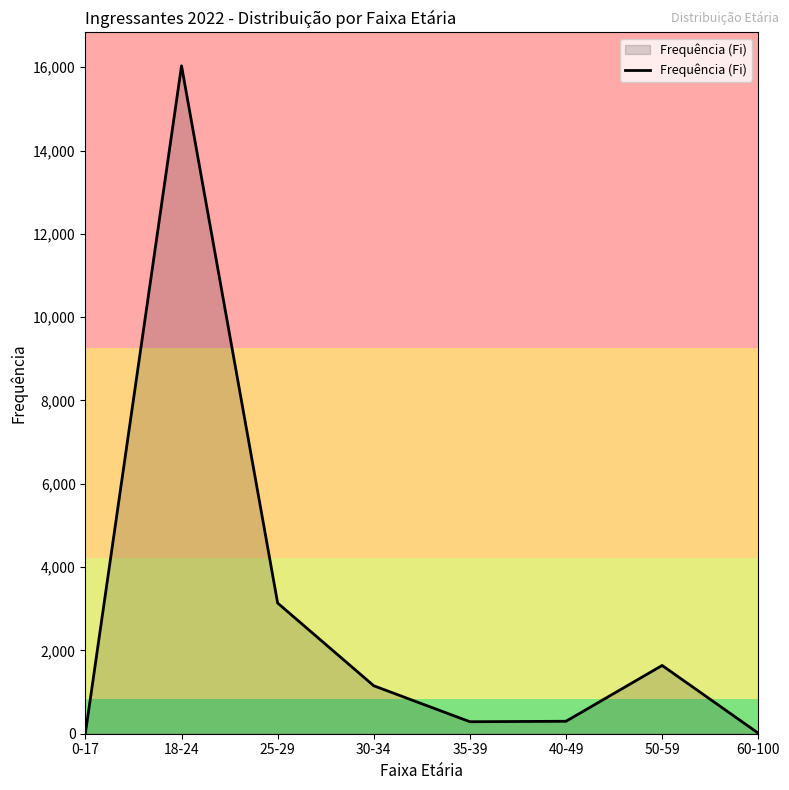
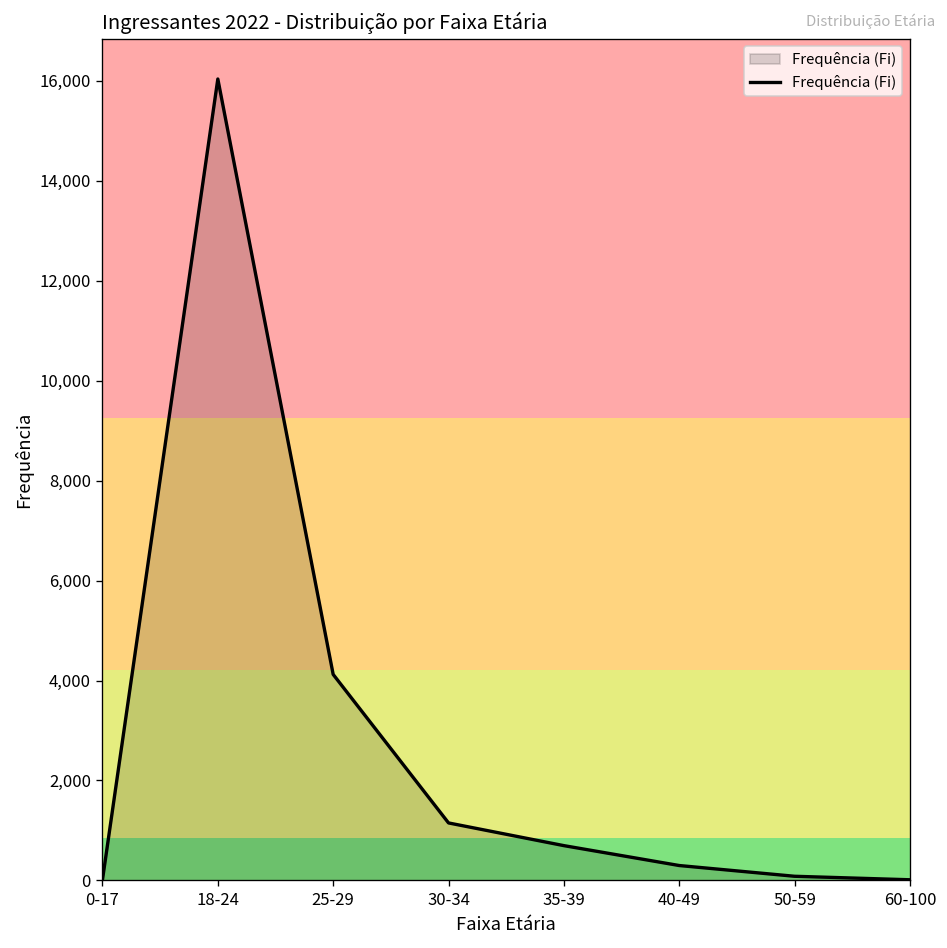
  {
    "0-17": "0",
    "18-24": "16,000",
-   "25-29": "3,100",
+   "25-29": "4,100",
    "30-34": "1,200",
-   "35-39": "300",
+   "35-39": "700",
    "40-49": "300",
-   "50-59": "1,600",
+   "50-59": "100",
    "60-100": "0"
  }
